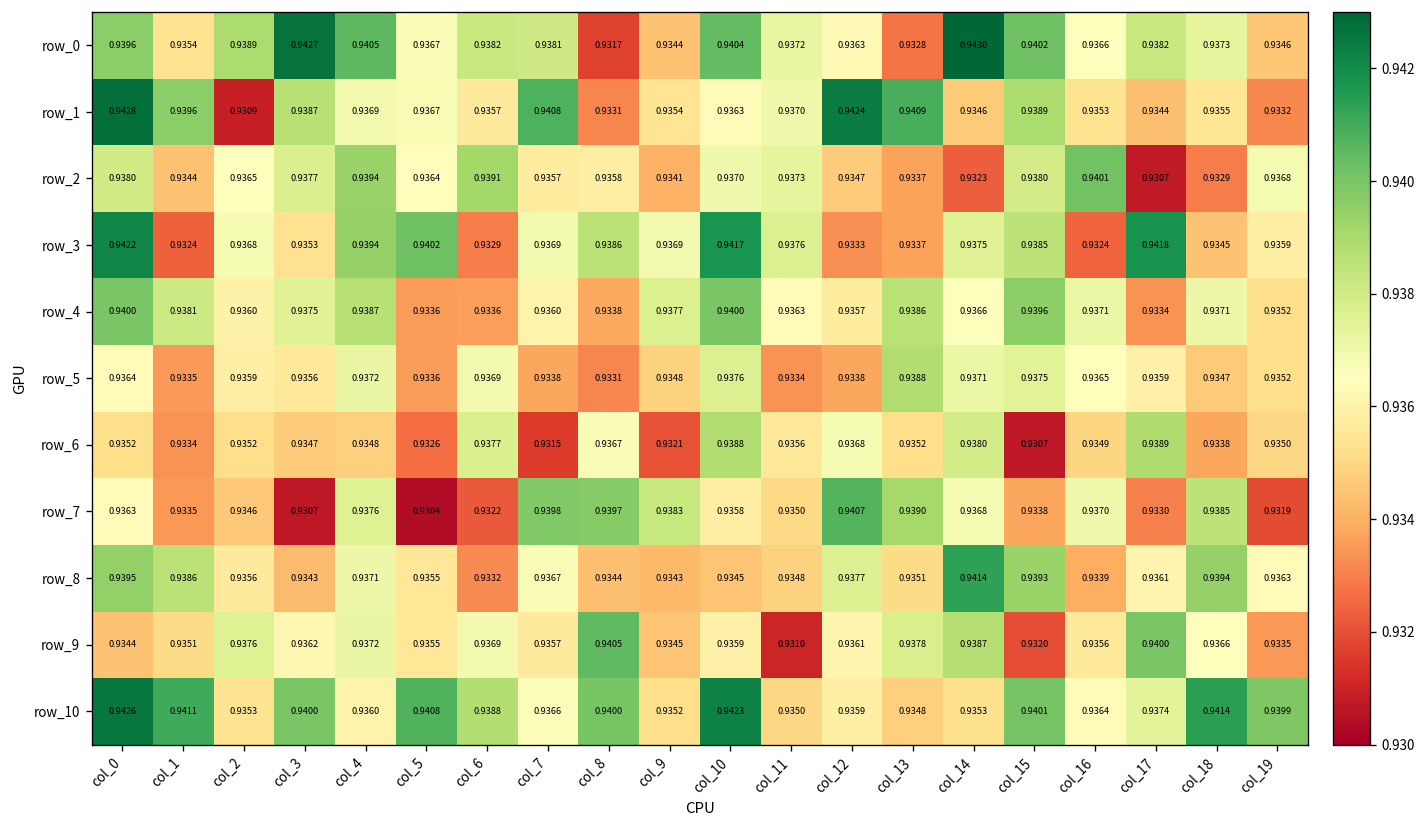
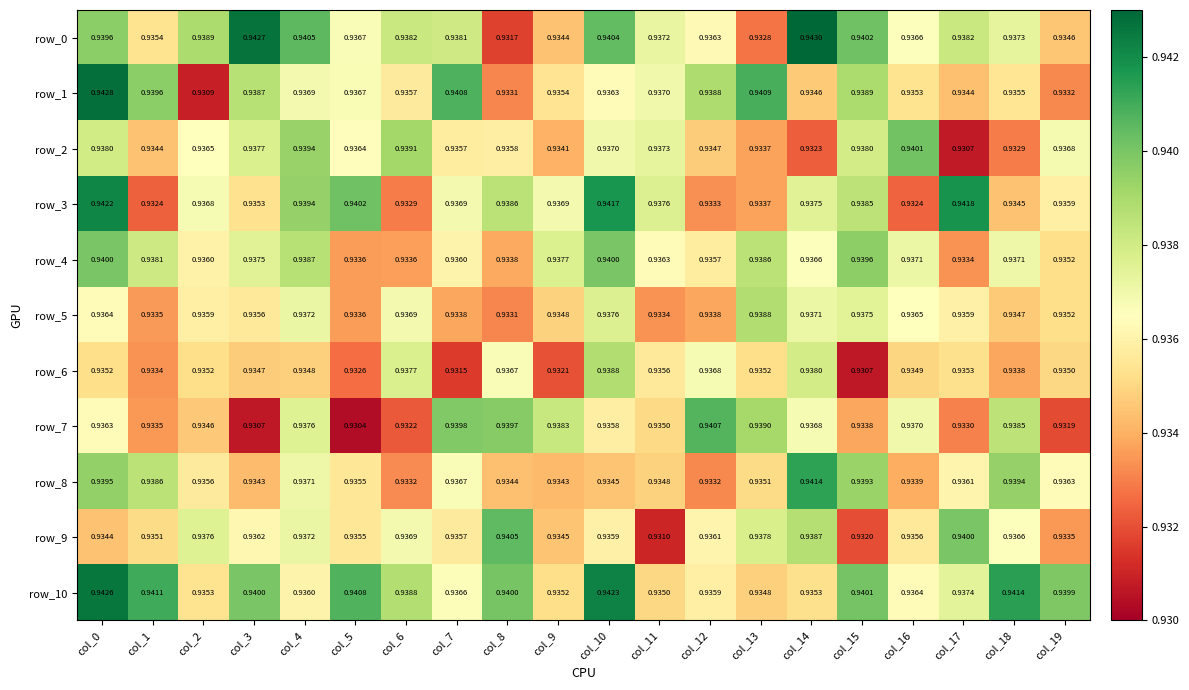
  {
    "row_1": {
      "col_0": 0.9428,
      "col_1": 0.9396,
      "col_2": 0.9309,
      "col_3": 0.9387,
      "col_4": 0.9369,
      "col_5": 0.9367,
      "col_6": 0.9357,
      "col_7": 0.9408,
      "col_8": 0.9331,
      "col_9": 0.9354,
      "col_10": 0.9363,
      "col_11": 0.9370,
-     "col_12": 0.9424,
+     "col_12": 0.9388,
      "col_13": 0.9409,
      "col_14": 0.9346,
      "col_15": 0.9389,
      "col_16": 0.9353,
      "col_17": 0.9344,
      "col_18": 0.9355,
      "col_19": 0.9332
    },
    "row_6": {
      "col_0": 0.9352,
      "col_1": 0.9334,
      "col_2": 0.9352,
      "col_3": 0.9347,
      "col_4": 0.9348,
      "col_5": 0.9326,
      "col_6": 0.9377,
      "col_7": 0.9315,
      "col_8": 0.9367,
      "col_9": 0.9321,
      "col_10": 0.9388,
      "col_11": 0.9356,
      "col_12": 0.9368,
      "col_13": 0.9352,
      "col_14": 0.9380,
      "col_15": 0.9307,
      "col_16": 0.9349,
-     "col_17": 0.9389,
+     "col_17": 0.9353,
      "col_18": 0.9338,
      "col_19": 0.9350
    },
    "row_8": {
      "col_0": 0.9395,
      "col_1": 0.9386,
      "col_2": 0.9356,
      "col_3": 0.9343,
      "col_4": 0.9371,
      "col_5": 0.9355,
      "col_6": 0.9332,
      "col_7": 0.9367,
      "col_8": 0.9344,
      "col_9": 0.9343,
      "col_10": 0.9345,
      "col_11": 0.9348,
-     "col_12": 0.9377,
+     "col_12": 0.9332,
      "col_13": 0.9351,
      "col_14": 0.9414,
      "col_15": 0.9393,
      "col_16": 0.9339,
      "col_17": 0.9361,
      "col_18": 0.9394,
      "col_19": 0.9363
    }
  }
